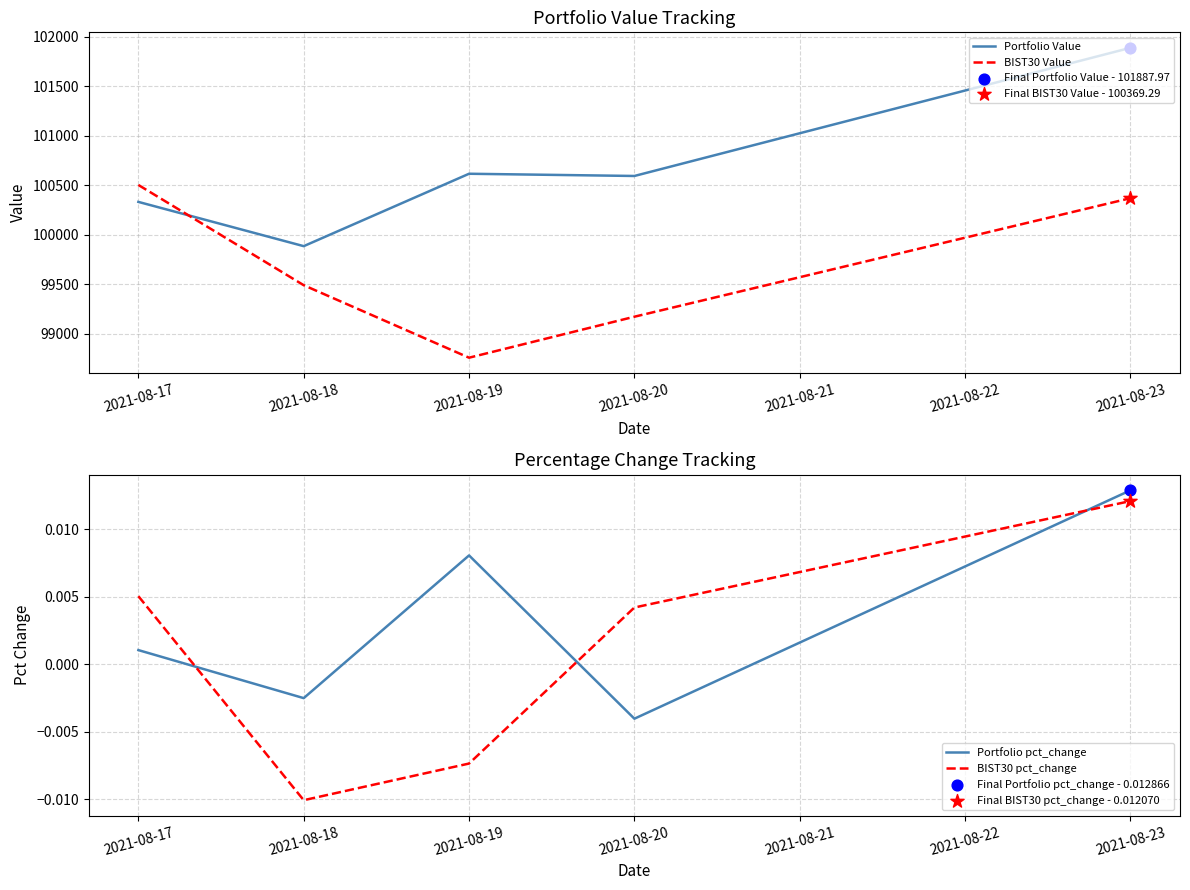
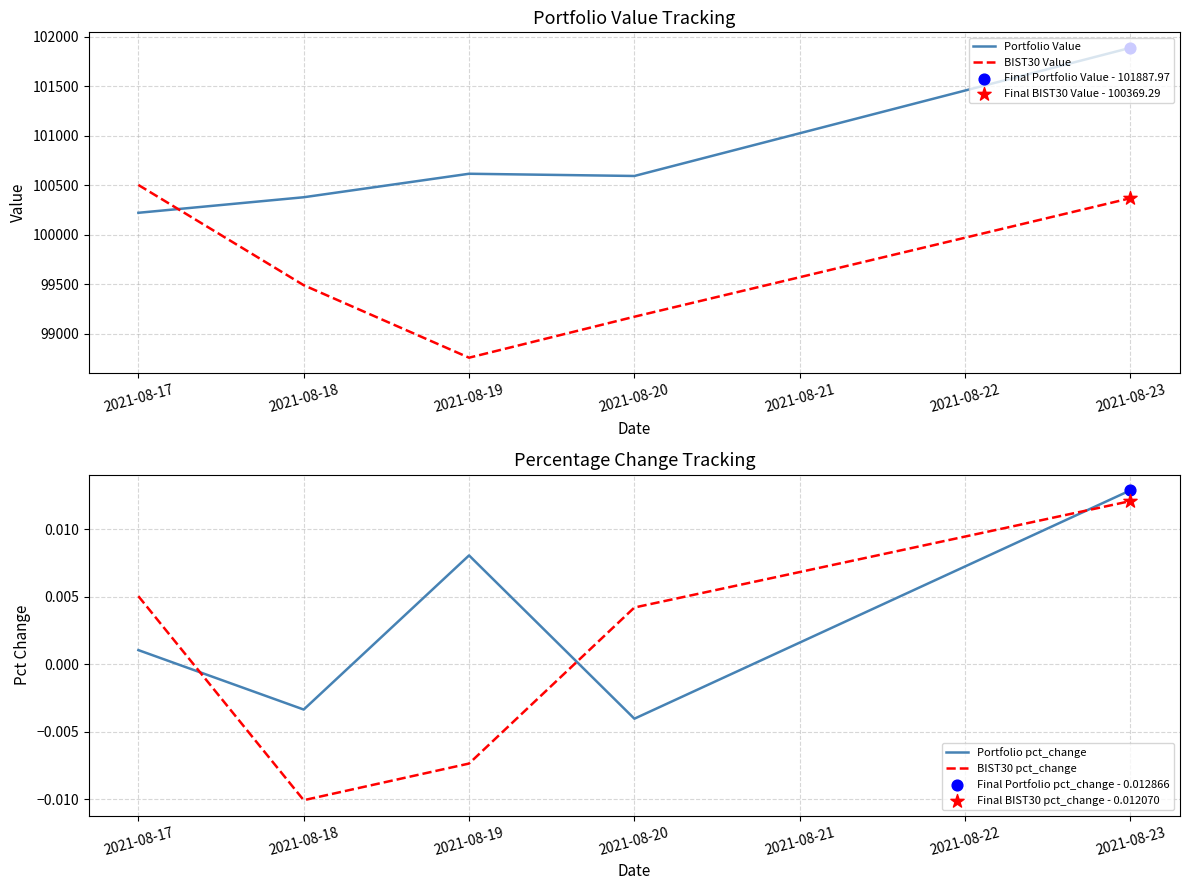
  {
    "Portfolio Value Tracking": {
      "Portfolio Value": {
-       "2021-08-17": 100300,
-       "2021-08-18": 99900,
+       "2021-08-17": 100200,
+       "2021-08-18": 100400,
        "2021-08-19": 100600,
        "2021-08-20": 100600
      }
    },
    "Percentage Change Tracking": {
      "Portfolio pct_change": {
        "2021-08-17": 0.0010,
-       "2021-08-18": -0.0025,
+       "2021-08-18": -0.0034,
        "2021-08-19": 0.0080,
        "2021-08-20": -0.0040
      }
    }
  }
